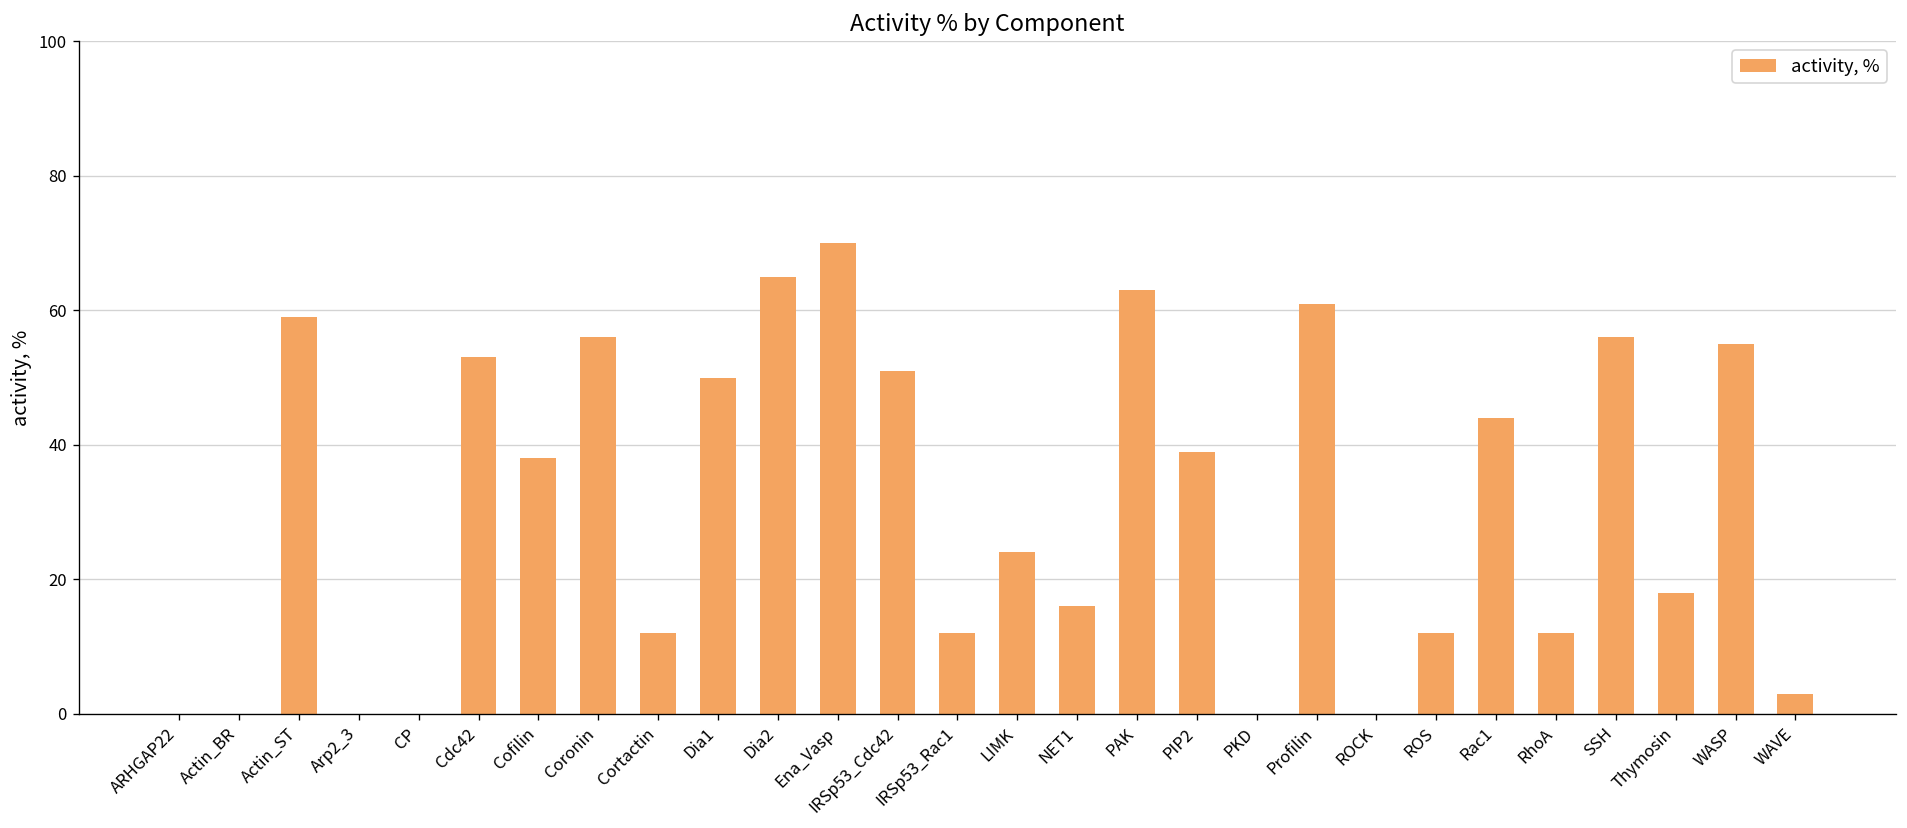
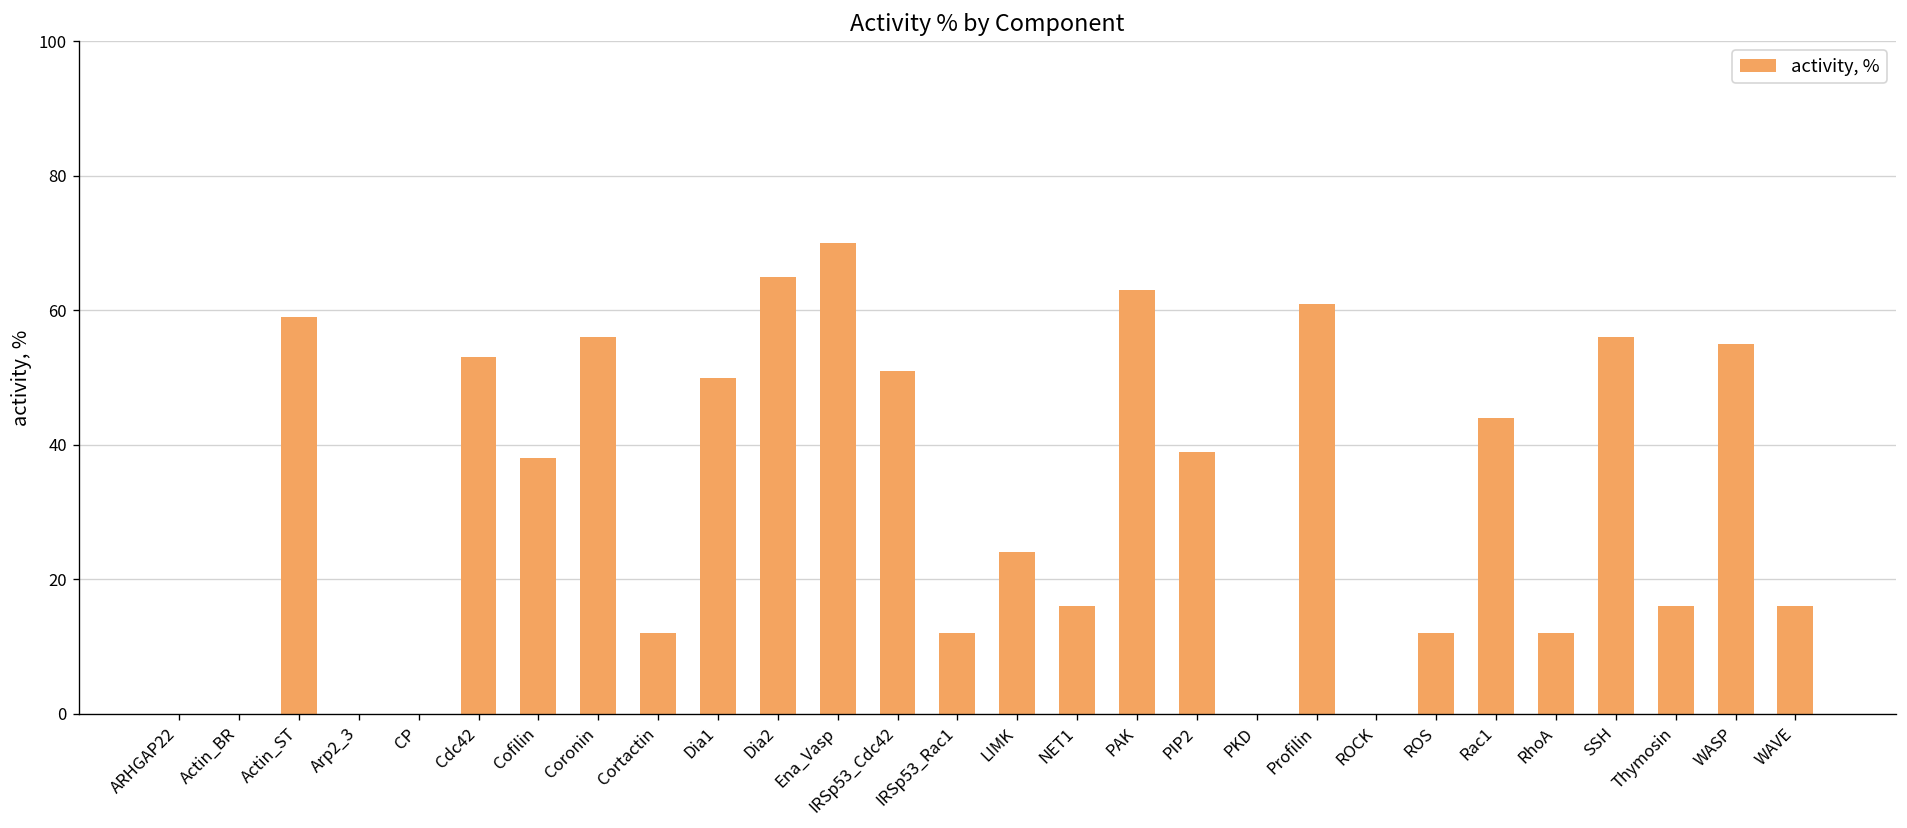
  {
    "ARHGAP22": 0,
    "Actin_BR": 0,
    "Actin_ST": 59,
    "Arp2_3": 0,
    "CP": 0,
    "Cdc42": 53,
    "Cofilin": 38,
    "Coronin": 56,
    "Cortactin": 12,
    "Dia1": 50,
    "Dia2": 65,
    "Ena_Vasp": 70,
    "IRSp53_Cdc42": 51,
    "IRSp53_Rac1": 12,
    "LIMK": 24,
    "NET1": 16,
    "PAK": 63,
    "PIP2": 39,
    "PKD": 0,
    "Profilin": 61,
    "ROCK": 0,
    "ROS": 12,
    "Rac1": 44,
    "RhoA": 12,
    "SSH": 56,
-   "Thymosin": 18,
+   "Thymosin": 16,
    "WASP": 55,
-   "WAVE": 3
+   "WAVE": 16
  }
